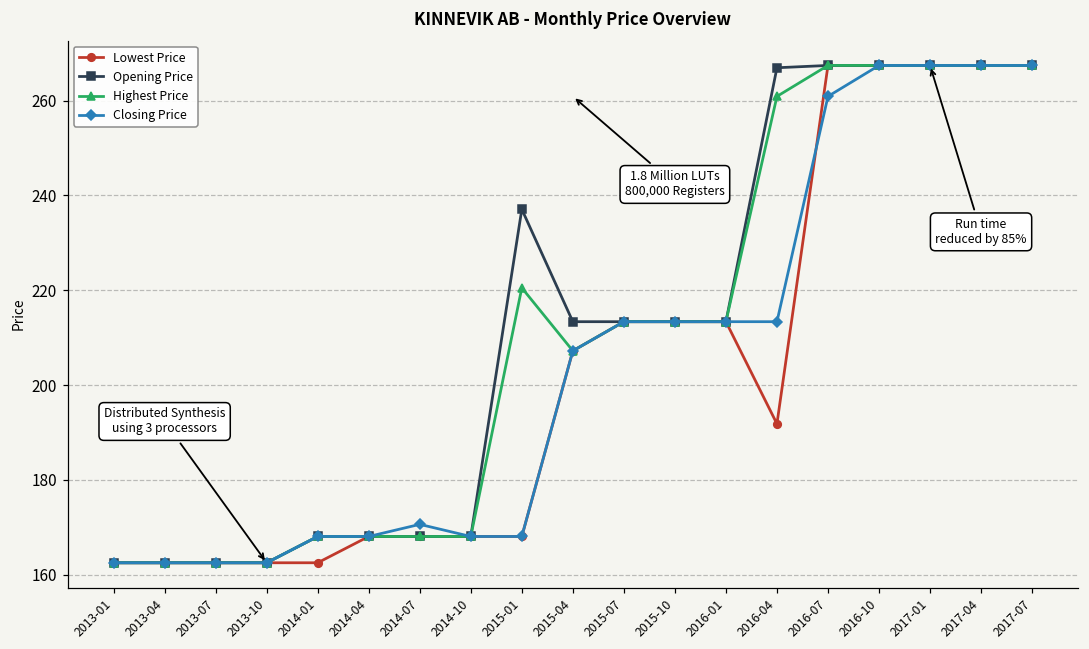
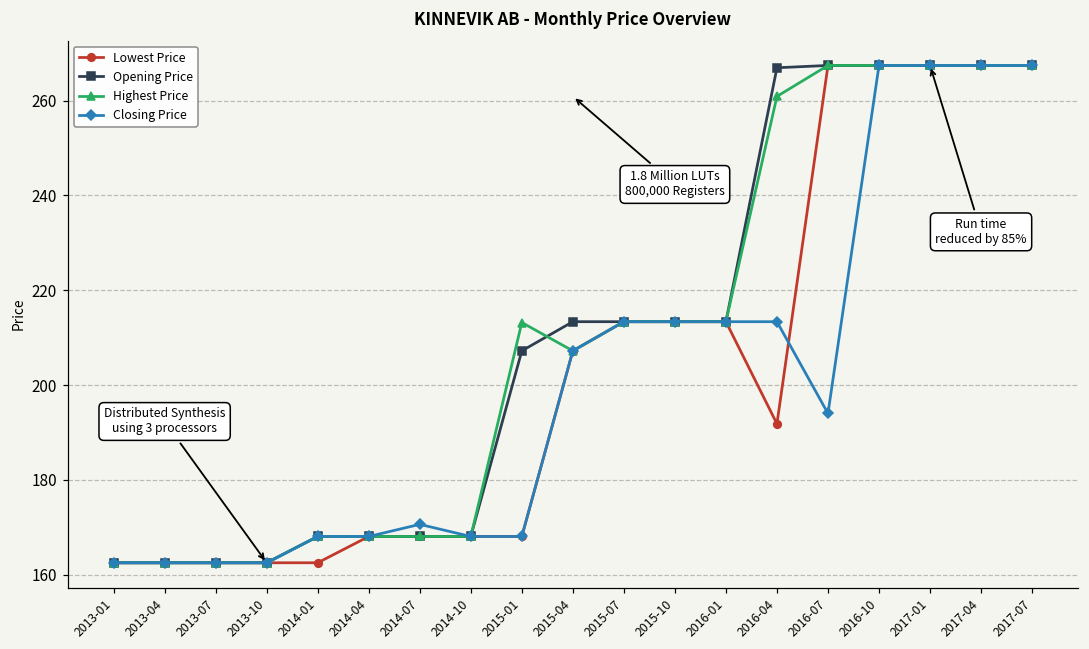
  {
    "Lowest Price": {
      "2014-01": 163,
      "2016-04": 192
    },
    "Opening Price": {
-     "2015-01": 237,
+     "2015-01": 207,
      "2015-04": 213,
      "2016-04": 267
    },
    "Highest Price": {
-     "2015-01": 221,
+     "2015-01": 213,
      "2016-04": 261
    },
    "Closing Price": {
      "2014-07": 171,
      "2016-04": 213,
-     "2016-07": 261
+     "2016-07": 194
    }
  }
